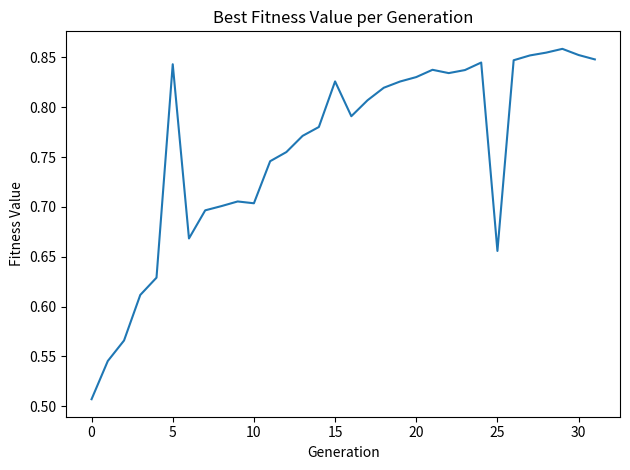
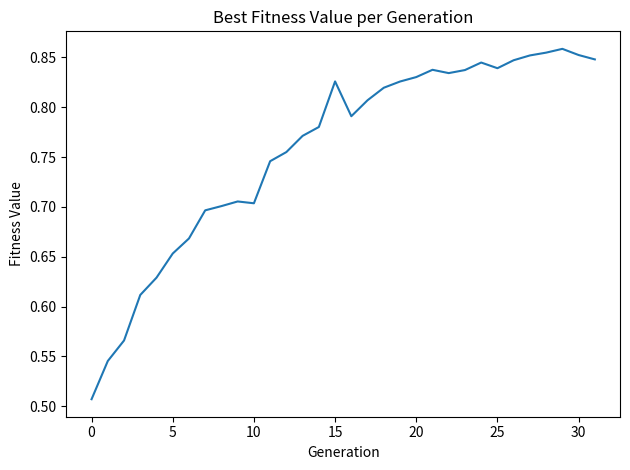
  {
    "0": 0.51,
-   "5": 0.84,
+   "5": 0.65,
    "10": 0.70,
    "15": 0.83,
    "20": 0.83,
-   "25": 0.66,
+   "25": 0.84,
    "30": 0.85
  }
